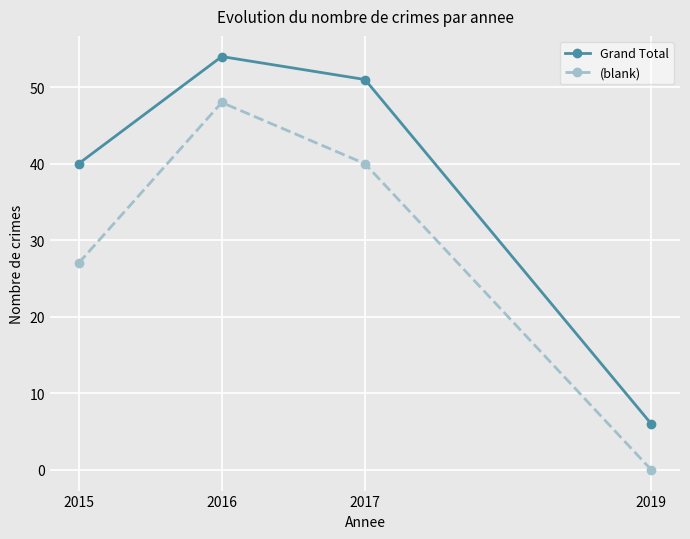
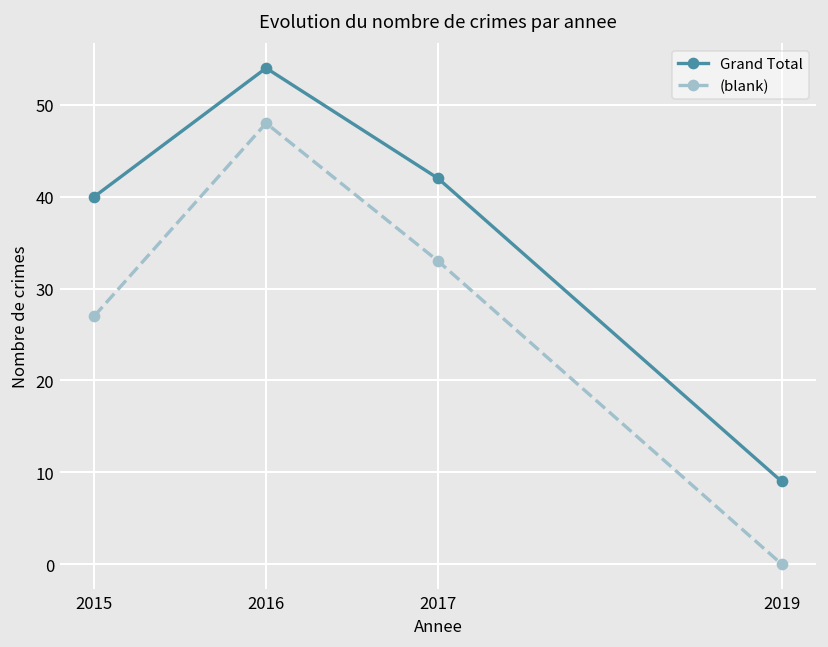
  {
    "Grand Total": {
      "2015": 40,
      "2016": 54,
-     "2017": 51,
-     "2019": 6
+     "2017": 42,
+     "2019": 9
    },
    "(blank)": {
      "2015": 27,
      "2016": 48,
-     "2017": 40,
+     "2017": 33,
      "2019": 0
    }
  }
